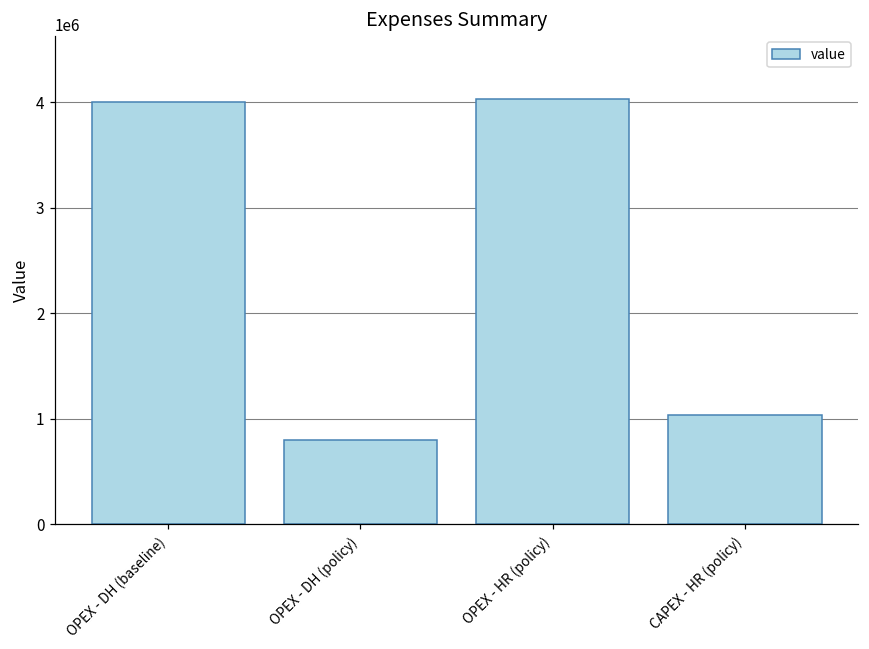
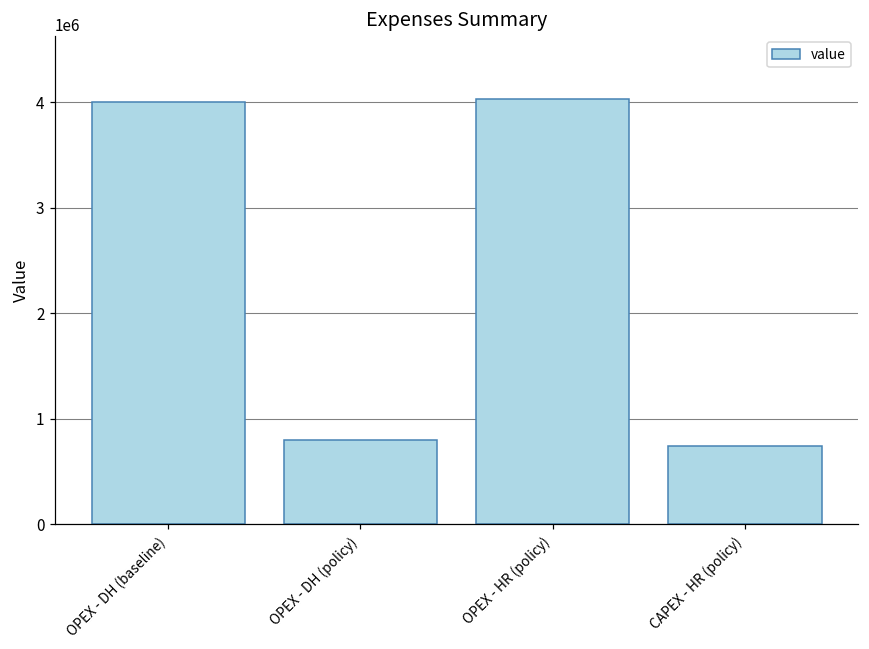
  {
    "OPEX - DH (baseline)": 4000000,
    "OPEX - DH (policy)": 800000,
    "OPEX - HR (policy)": 4000000,
-   "CAPEX - HR (policy)": 1000000
+   "CAPEX - HR (policy)": 700000
  }
